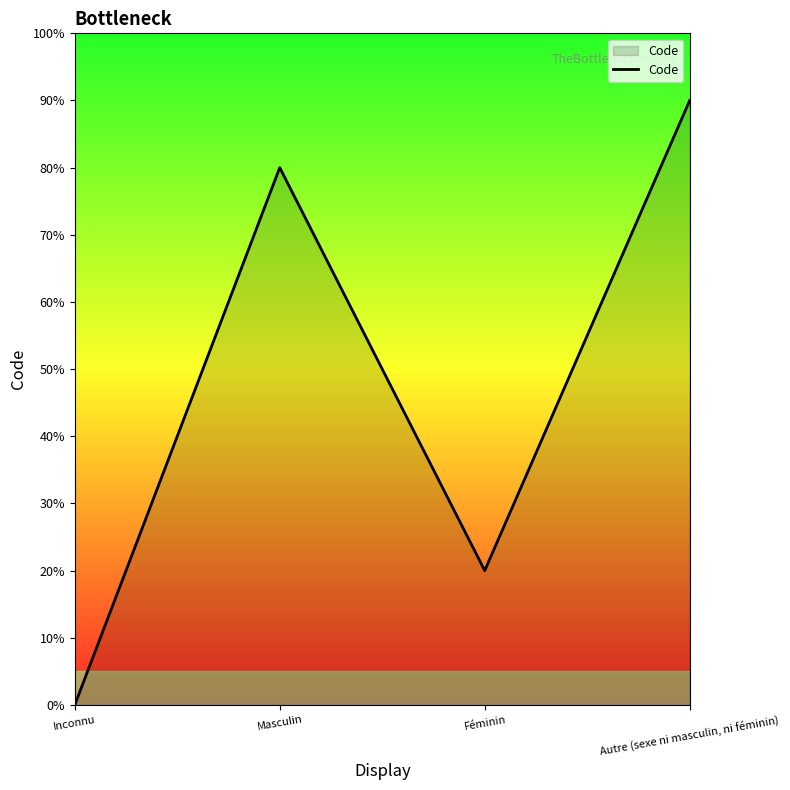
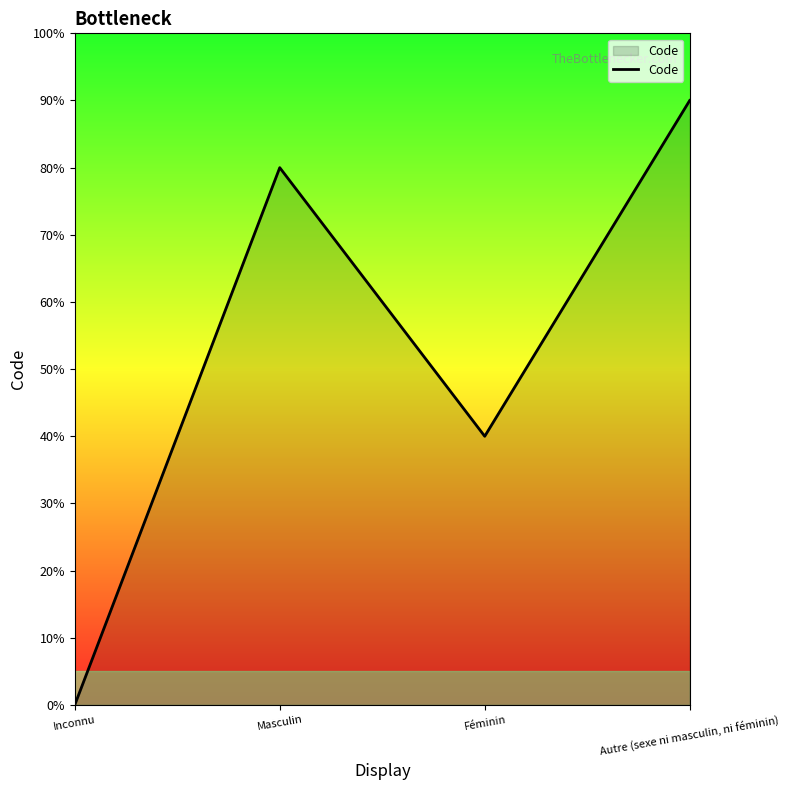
  {
    "Masculin": "80%",
-   "Féminin": "20%",
+   "Féminin": "40%",
    "Autre (sexe ni masculin, ni féminin)": "90%"
  }
